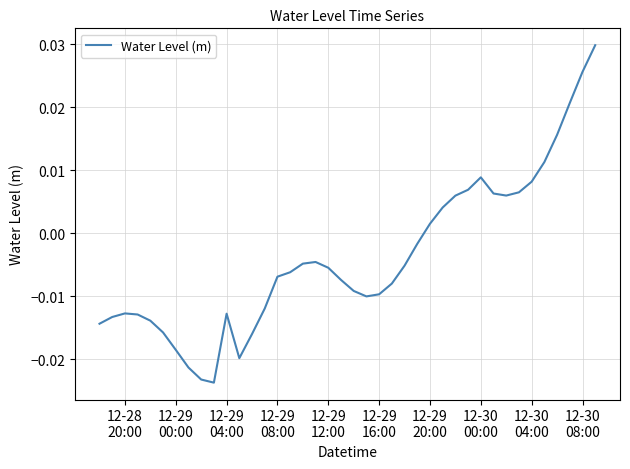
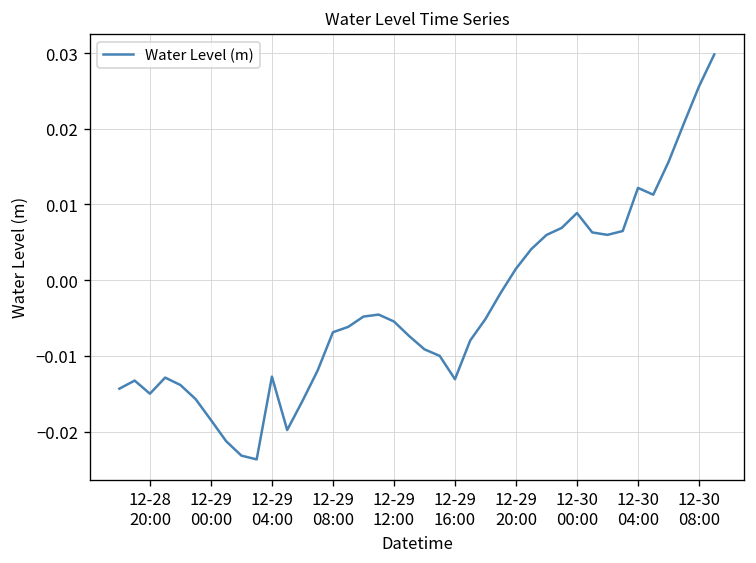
  {
-   "12-28 20:00": -0.013,
+   "12-28 20:00": -0.015,
    "12-29 00:00": -0.018,
    "12-29 04:00": -0.013,
    "12-29 08:00": -0.007,
    "12-29 12:00": -0.005,
-   "12-29 16:00": -0.010,
+   "12-29 16:00": -0.013,
    "12-29 20:00": 0.002,
    "12-30 00:00": 0.009,
-   "12-30 04:00": 0.008,
+   "12-30 04:00": 0.012,
    "12-30 08:00": 0.026
  }
